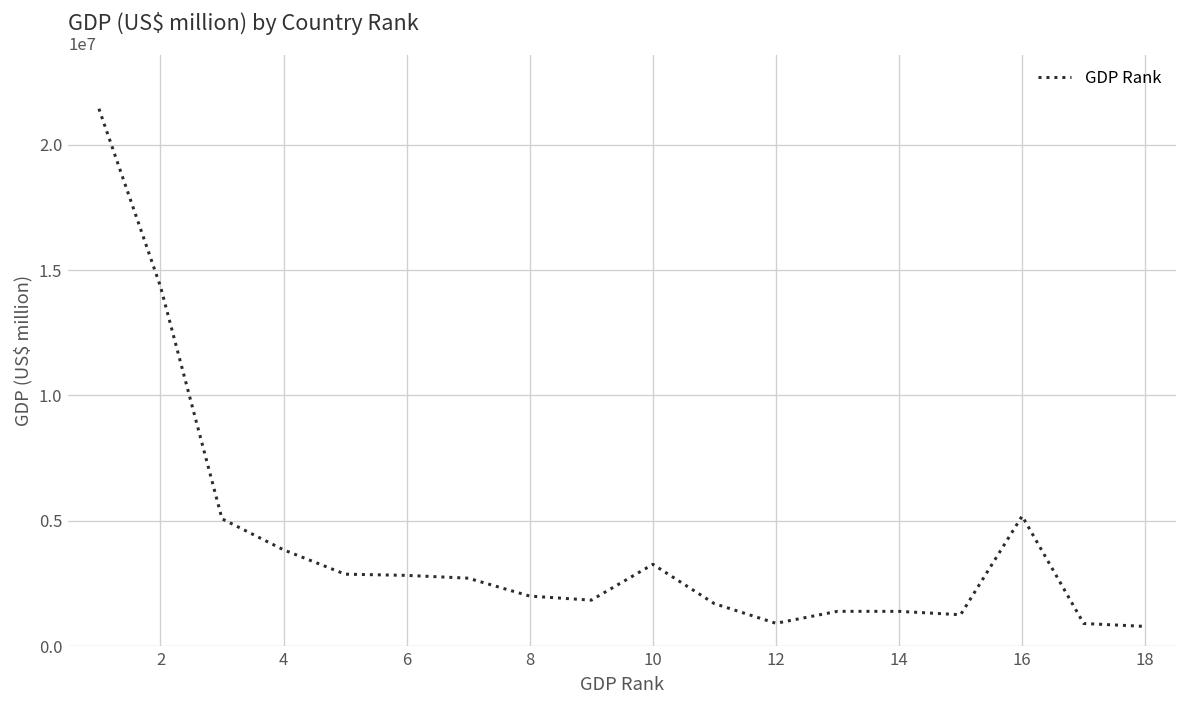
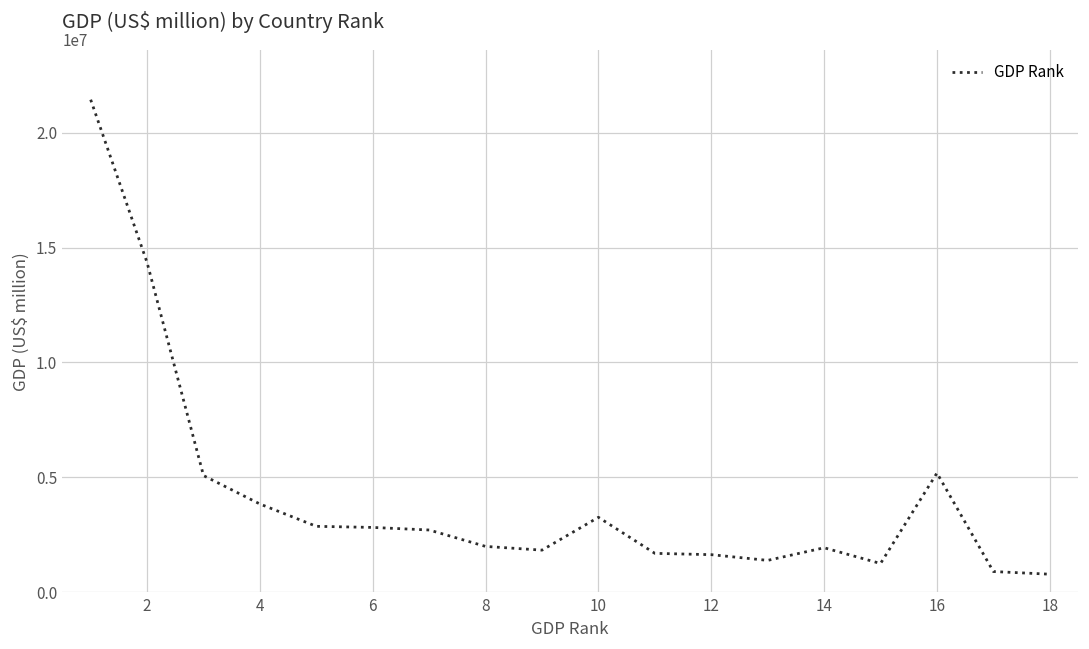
  {
    "2": 14300000,
    "4": 3800000,
    "6": 2800000,
    "8": 2000000,
    "10": 3300000,
-   "12": 900000,
-   "14": 1400000,
+   "12": 1600000,
+   "14": 1900000,
    "16": 5200000,
    "18": 800000
  }
